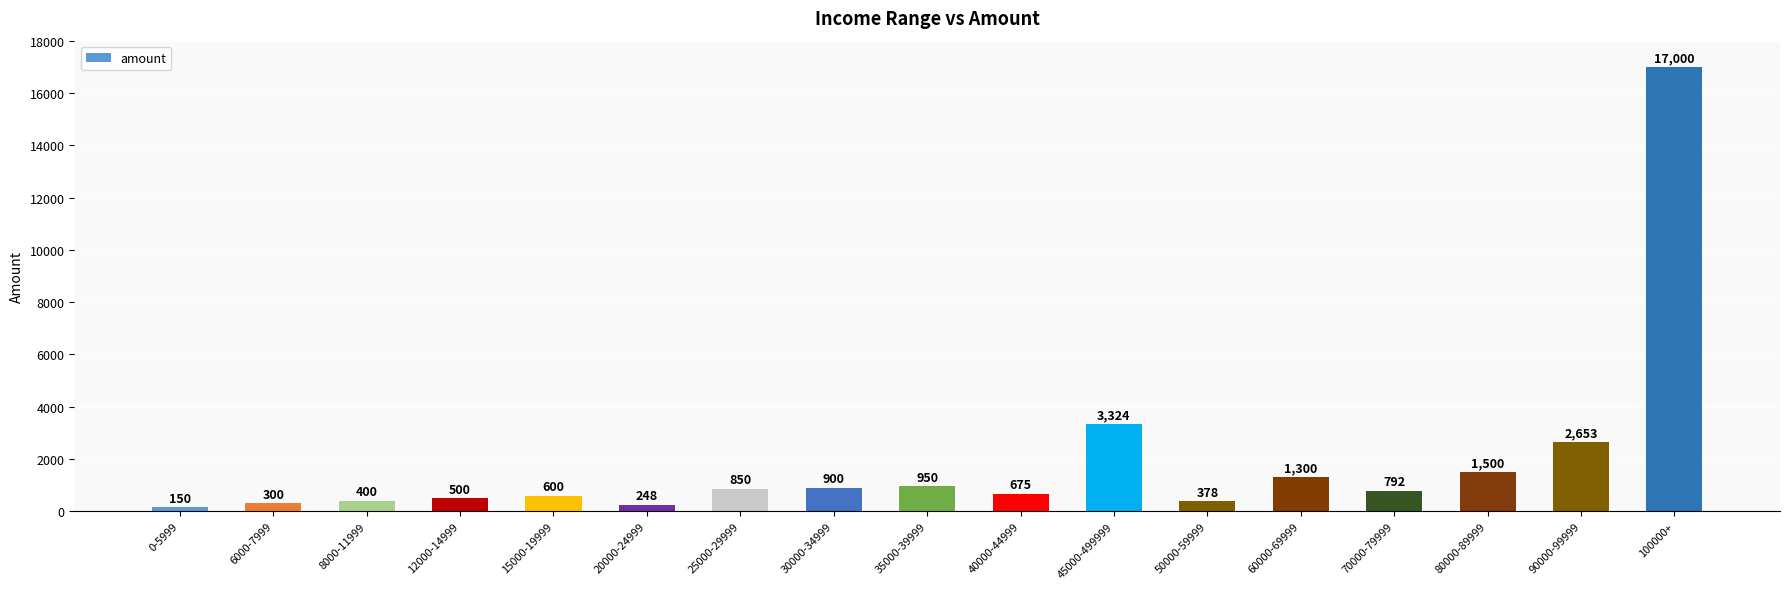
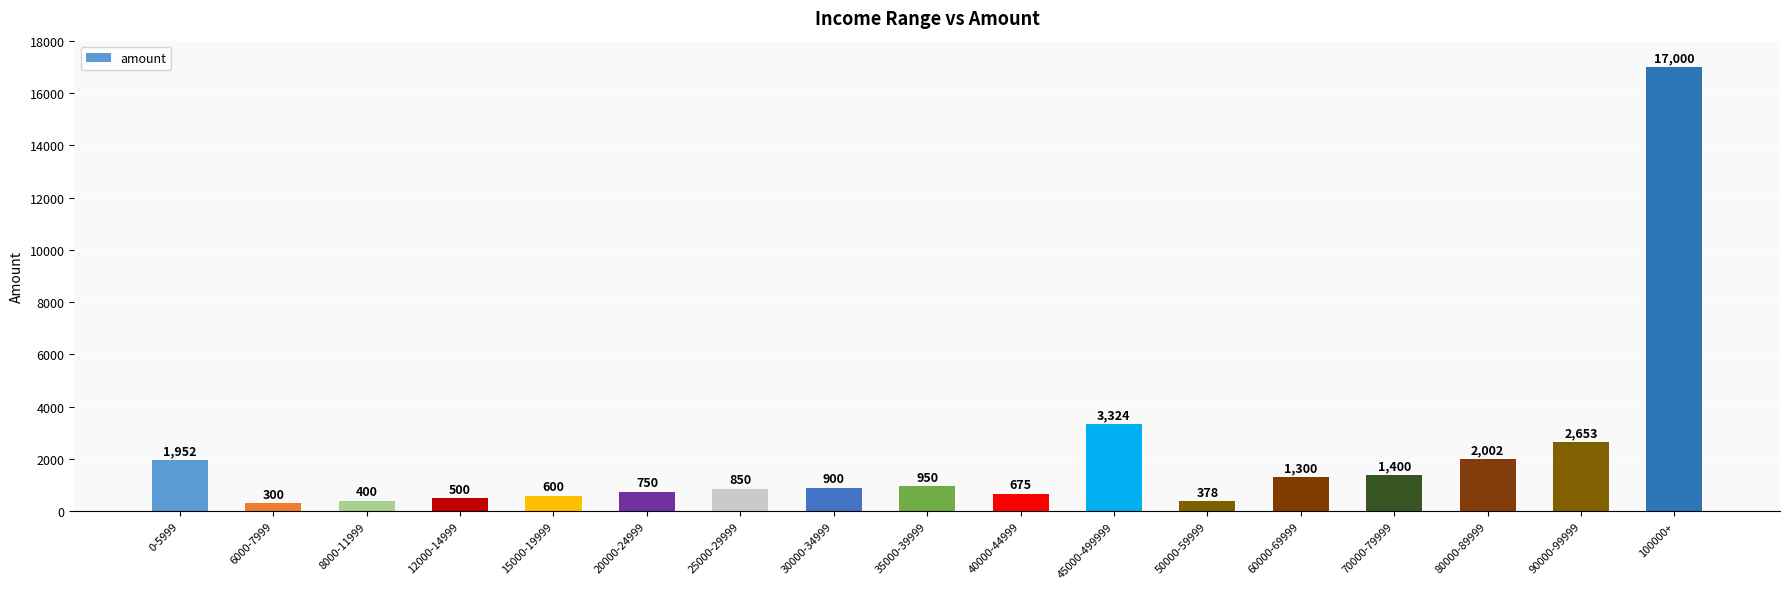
  {
-   "0-5999": "150",
+   "0-5999": "1,952",
    "6000-7999": "300",
    "8000-11999": "400",
    "12000-14999": "500",
    "15000-19999": "600",
-   "20000-24999": "248",
+   "20000-24999": "750",
    "25000-29999": "850",
    "30000-34999": "900",
    "35000-39999": "950",
    "40000-44999": "675",
    "45000-499999": "3,324",
    "50000-59999": "378",
    "60000-69999": "1,300",
-   "70000-79999": "792",
-   "80000-89999": "1,500",
+   "70000-79999": "1,400",
+   "80000-89999": "2,002",
    "90000-99999": "2,653",
    "100000+": "17,000"
  }
